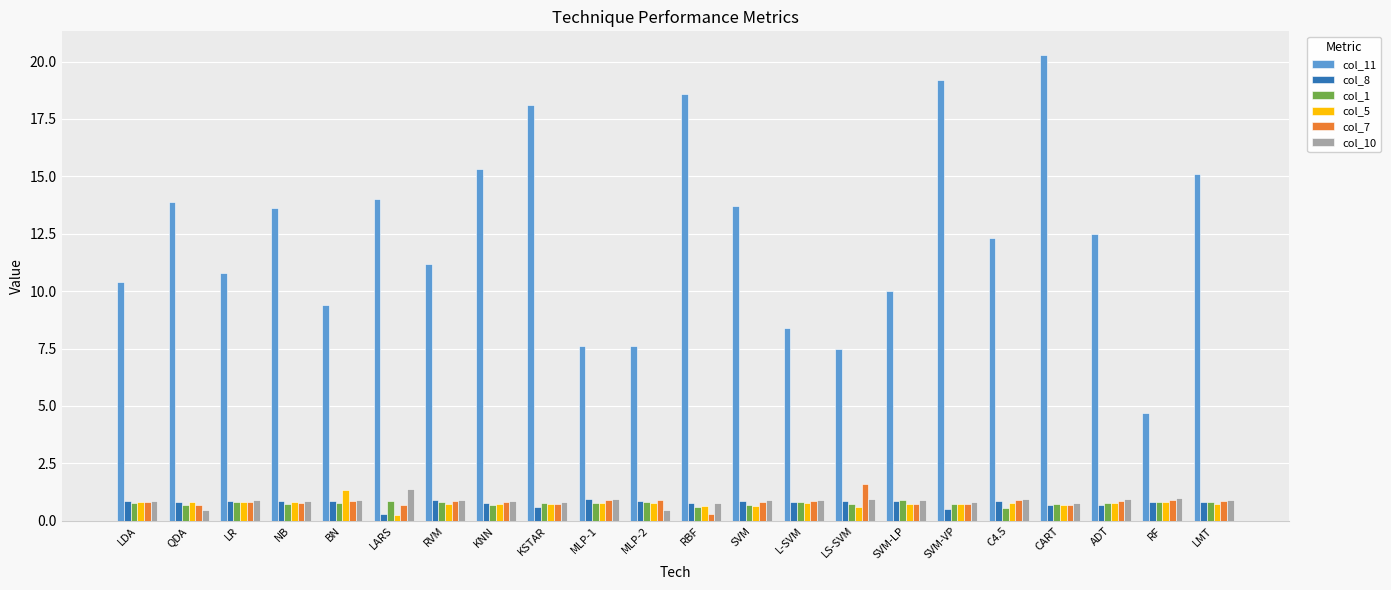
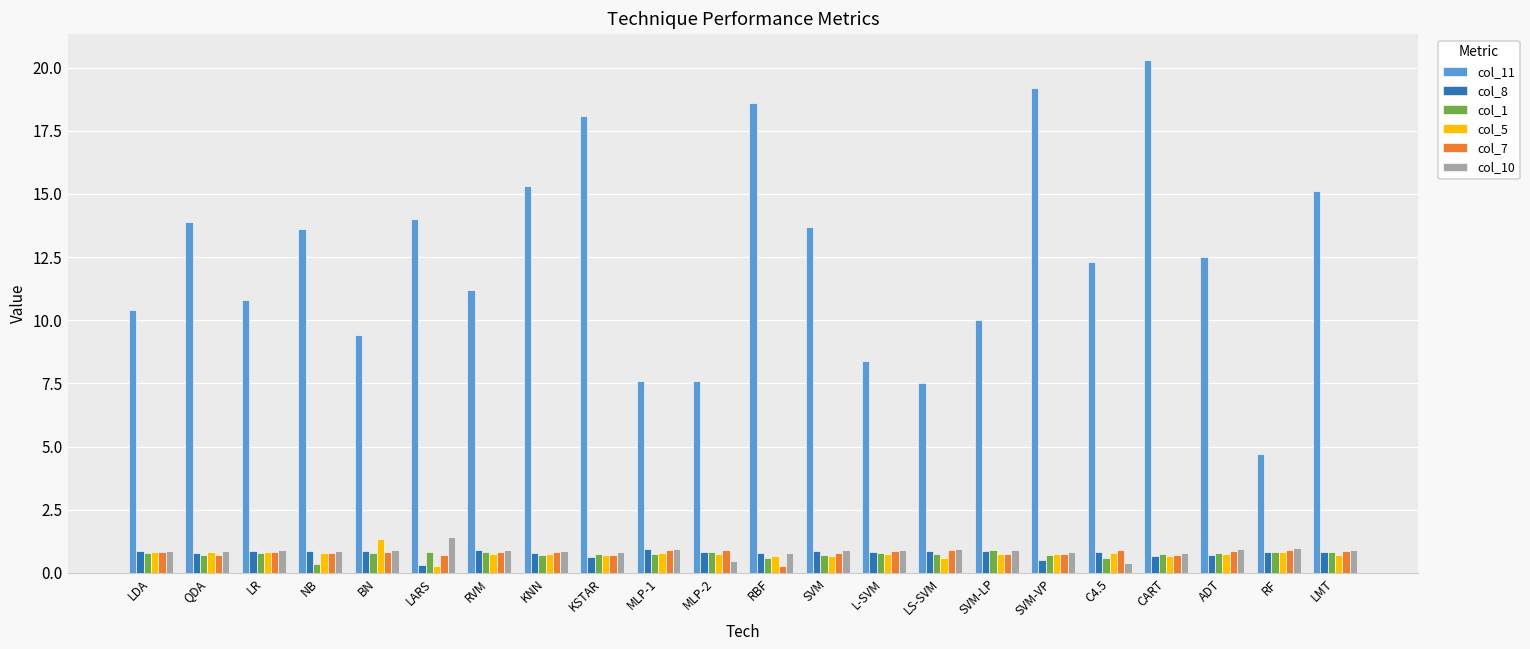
  {
    "col_11": {
      "LDA": 10.4,
      "QDA": 13.9,
      "LR": 10.8,
      "NB": 13.6,
      "BN": 9.4,
      "LARS": 14.0,
      "RVM": 11.2,
      "KNN": 15.3,
      "KSTAR": 18.1,
      "MLP-1": 7.6,
      "MLP-2": 7.6,
      "RBF": 18.6,
      "SVM": 13.7,
      "L-SVM": 8.4,
      "LS-SVM": 7.5,
      "SVM-LP": 10.0,
      "SVM-VP": 19.2,
      "C4.5": 12.3,
      "CART": 20.3,
      "ADT": 12.5,
      "RF": 4.7,
      "LMT": 15.1
    },
    "col_8": {
      "LDA": 0.9,
      "QDA": 0.8,
      "LR": 0.9,
      "NB": 0.9,
      "BN": 0.9,
      "LARS": 0.3,
      "RVM": 0.9,
      "KNN": 0.8,
      "KSTAR": 0.6,
      "MLP-1": 0.9,
      "MLP-2": 0.8,
      "RBF": 0.8,
      "SVM": 0.9,
      "L-SVM": 0.8,
      "LS-SVM": 0.9,
      "SVM-LP": 0.9,
      "SVM-VP": 0.5,
      "C4.5": 0.8,
      "CART": 0.7,
      "ADT": 0.7,
      "RF": 0.8,
      "LMT": 0.8
    },
    "col_1": {
      "LDA": 0.8,
      "QDA": 0.7,
      "LR": 0.8,
-     "NB": 0.7,
+     "NB": 0.3,
      "BN": 0.8,
      "LARS": 0.8,
      "RVM": 0.8,
      "KNN": 0.7,
      "KSTAR": 0.8,
      "MLP-1": 0.8,
      "MLP-2": 0.8,
      "RBF": 0.6,
      "SVM": 0.7,
      "L-SVM": 0.8,
      "LS-SVM": 0.8,
      "SVM-LP": 0.9,
      "SVM-VP": 0.7,
      "C4.5": 0.6,
      "CART": 0.7,
      "ADT": 0.8,
      "RF": 0.8,
      "LMT": 0.8
    },
    "col_5": {
      "LDA": 0.8,
      "QDA": 0.8,
      "LR": 0.8,
      "NB": 0.8,
      "BN": 1.3,
      "LARS": 0.3,
      "RVM": 0.8,
      "KNN": 0.8,
      "KSTAR": 0.7,
      "MLP-1": 0.8,
      "MLP-2": 0.8,
      "RBF": 0.7,
      "SVM": 0.7,
      "L-SVM": 0.8,
      "LS-SVM": 0.6,
      "SVM-LP": 0.7,
      "SVM-VP": 0.7,
      "C4.5": 0.8,
      "CART": 0.7,
      "ADT": 0.8,
      "RF": 0.8,
      "LMT": 0.7
    },
    "col_7": {
      "LDA": 0.8,
      "QDA": 0.7,
      "LR": 0.8,
      "NB": 0.8,
      "BN": 0.8,
      "LARS": 0.7,
      "RVM": 0.8,
      "KNN": 0.8,
      "KSTAR": 0.7,
      "MLP-1": 0.9,
      "MLP-2": 0.9,
      "RBF": 0.3,
      "SVM": 0.8,
      "L-SVM": 0.9,
-     "LS-SVM": 1.6,
+     "LS-SVM": 0.9,
      "SVM-LP": 0.7,
      "SVM-VP": 0.8,
      "C4.5": 0.9,
      "CART": 0.7,
      "ADT": 0.9,
      "RF": 0.9,
      "LMT": 0.9
    },
    "col_10": {
      "LDA": 0.9,
-     "QDA": 0.5,
+     "QDA": 0.9,
      "LR": 0.9,
      "NB": 0.9,
      "BN": 0.9,
      "LARS": 1.4,
      "RVM": 0.9,
      "KNN": 0.9,
      "KSTAR": 0.8,
      "MLP-1": 1.0,
      "MLP-2": 0.5,
      "RBF": 0.8,
      "SVM": 0.9,
      "L-SVM": 0.9,
      "LS-SVM": 0.9,
      "SVM-LP": 0.9,
      "SVM-VP": 0.8,
-     "C4.5": 0.9,
+     "C4.5": 0.4,
      "CART": 0.8,
      "ADT": 0.9,
      "RF": 1.0,
      "LMT": 0.9
    }
  }
